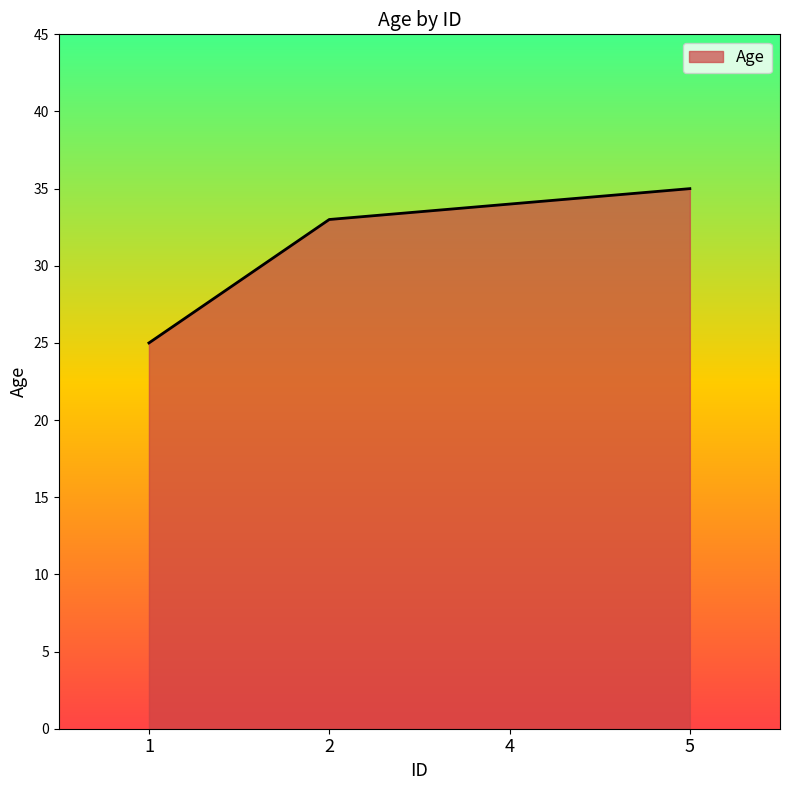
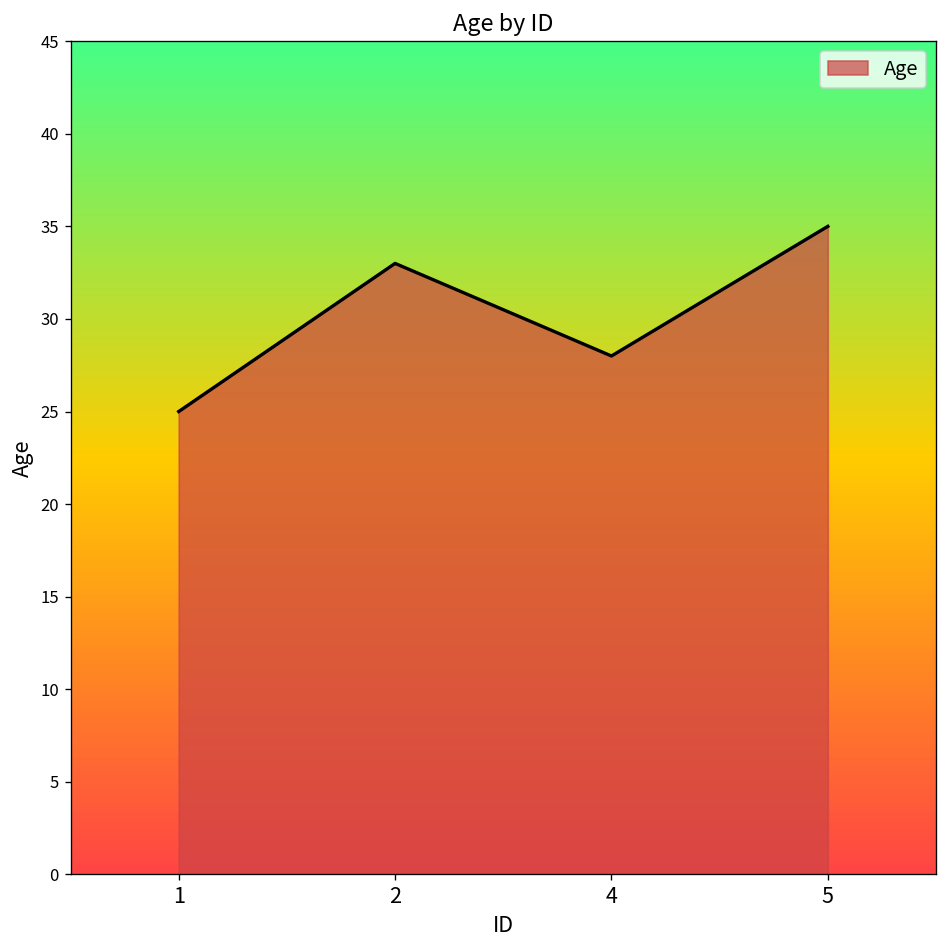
  {
    "1": 25,
    "2": 33,
-   "4": 34,
+   "4": 28,
    "5": 35
  }
